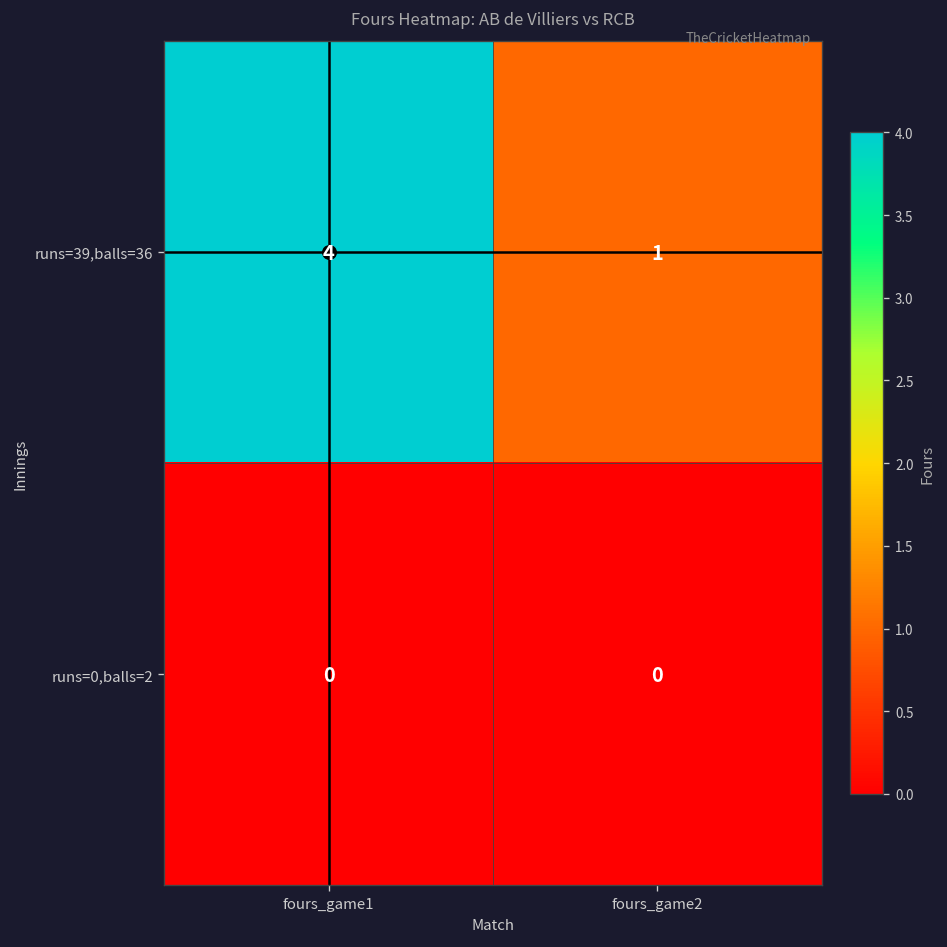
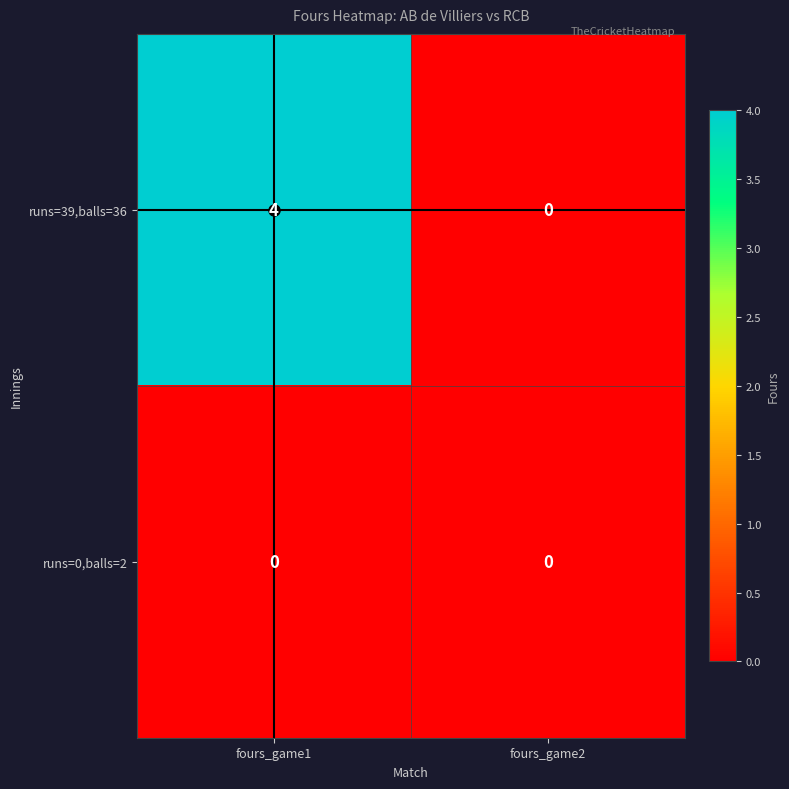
  {
    "runs=39,balls=36": {
-     "fours_game2": 1
+     "fours_game2": 0
    },
    "runs=0,balls=2": {
      "fours_game1": 0,
      "fours_game2": 0
    }
  }
